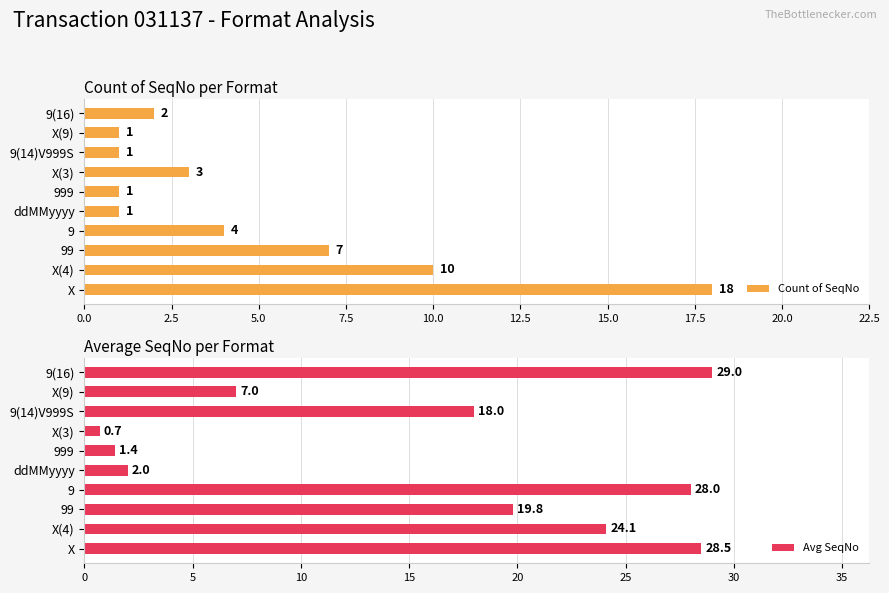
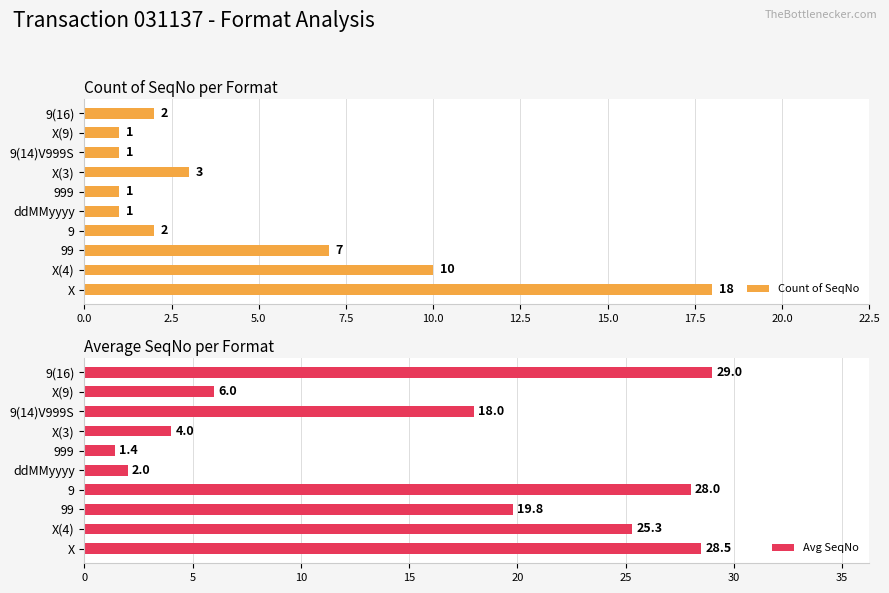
  {
    "Count of SeqNo per Format": {
      "9(16)": 2,
      "X(9)": 1,
      "9(14)V999S": 1,
      "X(3)": 3,
      "999": 1,
      "ddMMyyyy": 1,
-     "9": 4,
+     "9": 2,
      "99": 7,
      "X(4)": 10,
      "X": 18
    },
    "Average SeqNo per Format": {
      "9(16)": 29.0,
-     "X(9)": 7.0,
+     "X(9)": 6.0,
      "9(14)V999S": 18.0,
-     "X(3)": 0.7,
+     "X(3)": 4.0,
      "999": 1.4,
      "ddMMyyyy": 2.0,
      "9": 28.0,
      "99": 19.8,
-     "X(4)": 24.1,
+     "X(4)": 25.3,
      "X": 28.5
    }
  }
